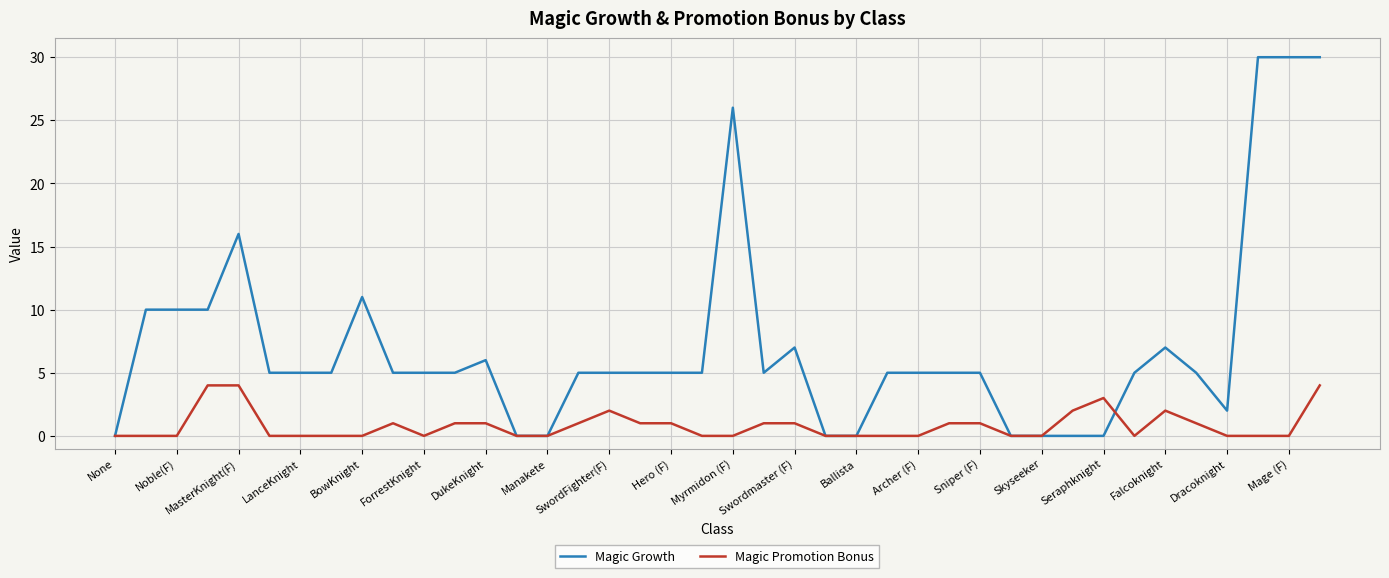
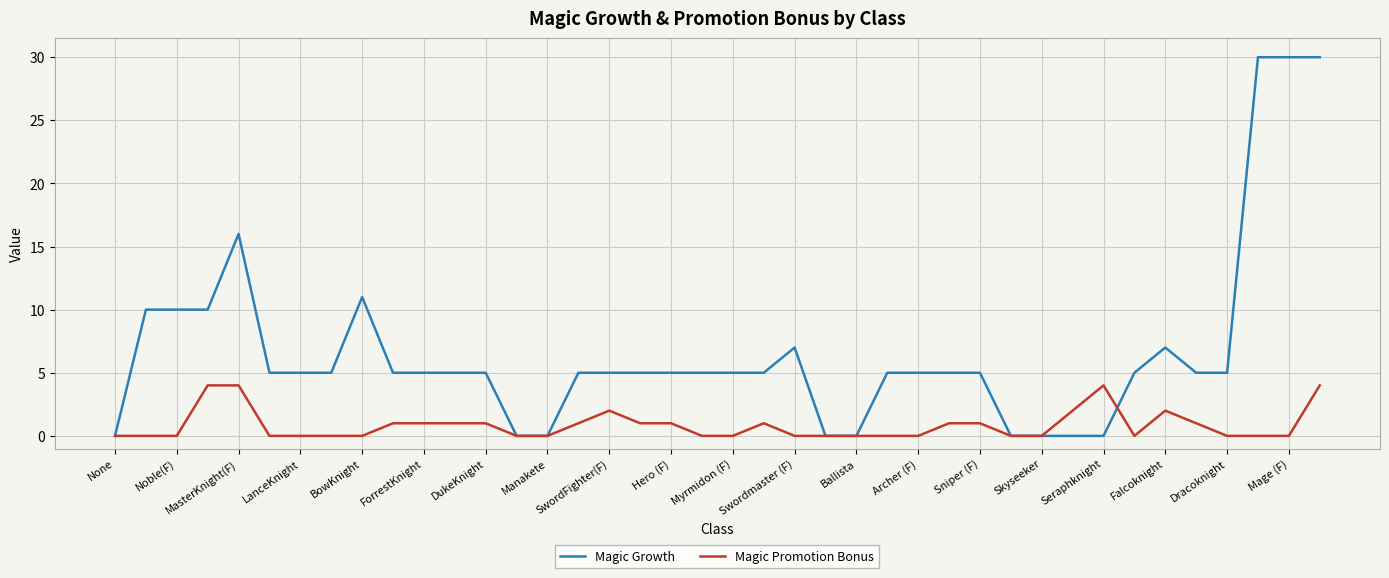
  {
    "Magic Growth": {
      "Noble(F)": 10,
      "MasterKnight(F)": 16,
      "LanceKnight": 5,
      "BowKnight": 11,
      "ForrestKnight": 5,
-     "DukeKnight": 6,
+     "DukeKnight": 5,
      "SwordFighter(F)": 5,
      "Hero (F)": 5,
-     "Myrmidon (F)": 26,
+     "Myrmidon (F)": 5,
      "Swordmaster (F)": 7,
      "Archer (F)": 5,
      "Sniper (F)": 5,
      "Seraphknight": 0,
      "Falcoknight": 7,
-     "Dracoknight": 2,
+     "Dracoknight": 5,
      "Mage (F)": 30
    },
    "Magic Promotion Bonus": {
      "Noble(F)": 0,
      "MasterKnight(F)": 4,
      "LanceKnight": 0,
      "BowKnight": 0,
-     "ForrestKnight": 0,
+     "ForrestKnight": 1,
      "DukeKnight": 1,
      "SwordFighter(F)": 2,
      "Hero (F)": 1,
      "Myrmidon (F)": 0,
-     "Swordmaster (F)": 1,
+     "Swordmaster (F)": 0,
      "Archer (F)": 0,
      "Sniper (F)": 1,
-     "Seraphknight": 3,
+     "Seraphknight": 4,
      "Falcoknight": 2,
      "Dracoknight": 0,
      "Mage (F)": 0
    }
  }
